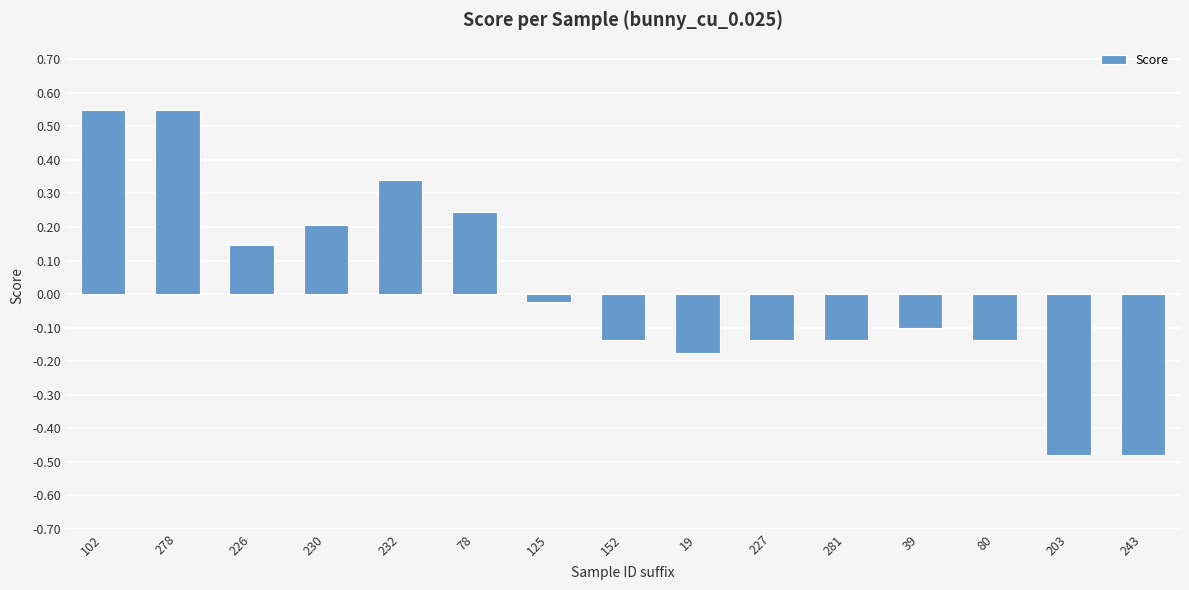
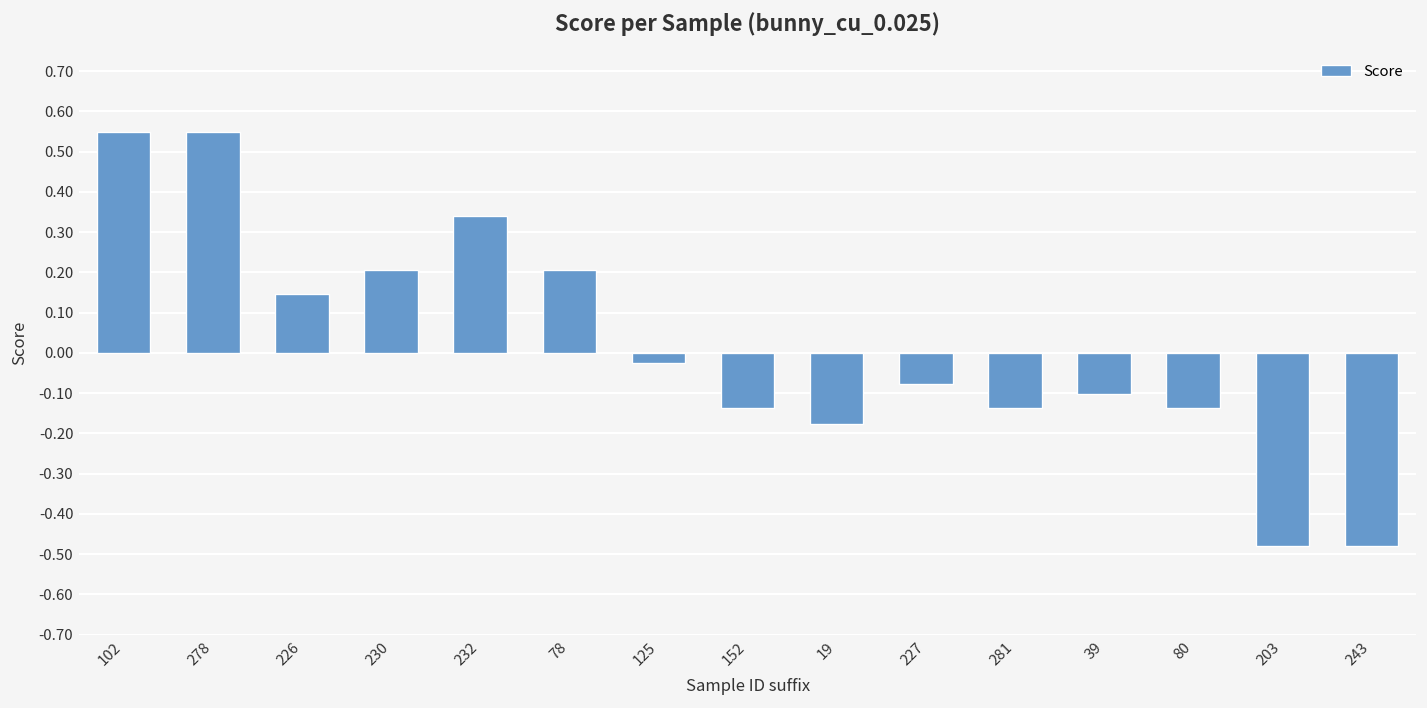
  {
    "102": 0.55,
    "278": 0.55,
    "226": 0.15,
    "230": 0.21,
    "232": 0.34,
-   "78": 0.25,
+   "78": 0.21,
    "125": -0.02,
    "152": -0.14,
    "19": -0.18,
-   "227": -0.14,
+   "227": -0.08,
    "281": -0.14,
    "39": -0.10,
    "80": -0.14,
    "203": -0.48,
    "243": -0.48
  }
